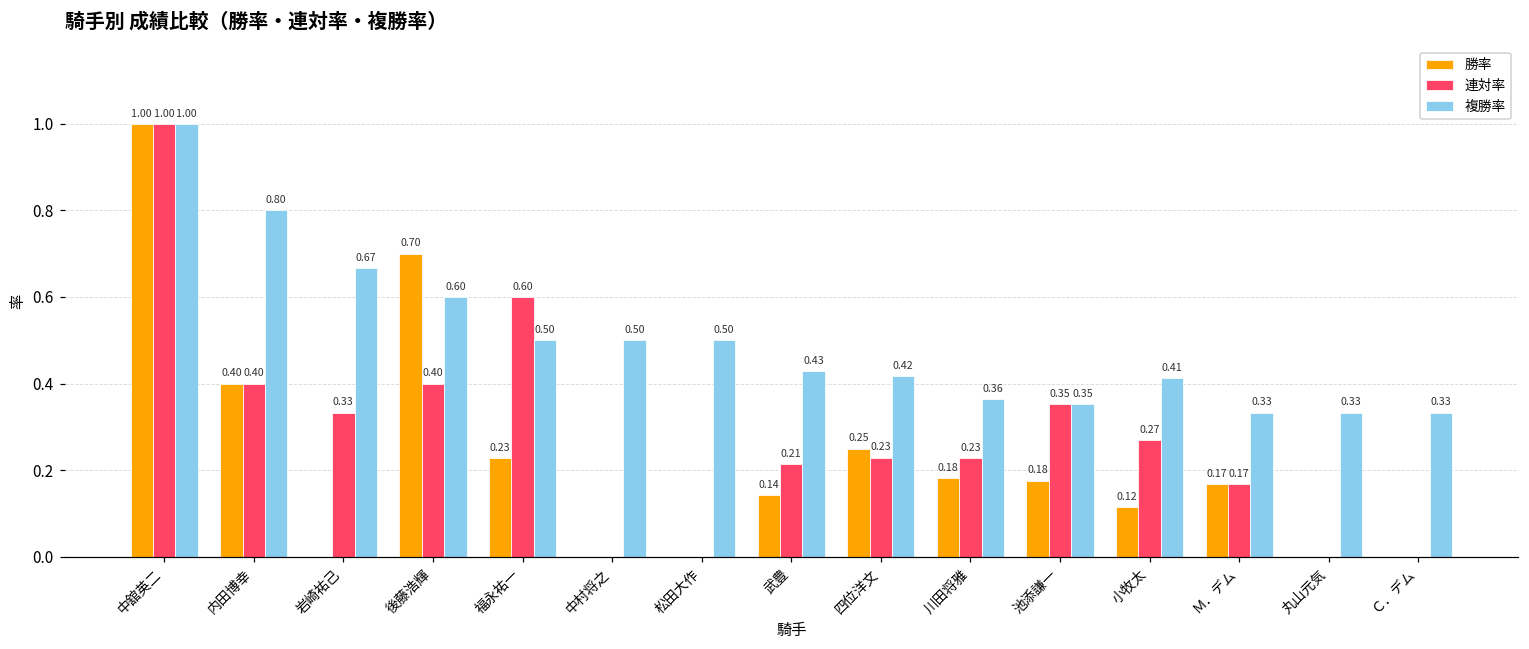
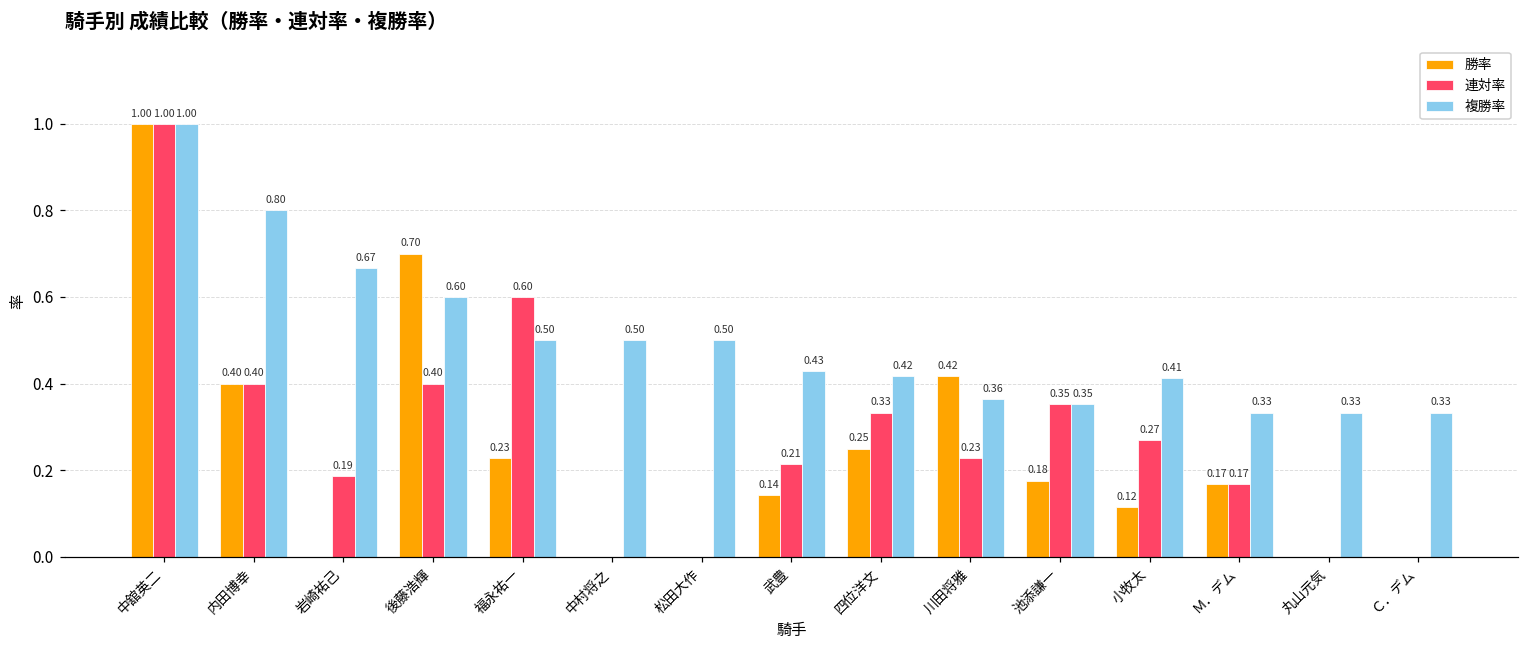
  {
    "勝率": {
      "中舘英二": 1.00,
      "内田博幸": 0.40,
      "後藤浩輝": 0.70,
      "福永祐一": 0.23,
      "武豊": 0.14,
      "四位洋文": 0.25,
-     "川田将雅": 0.18,
+     "川田将雅": 0.42,
      "池添謙一": 0.18,
      "小牧太": 0.12,
      "Ｍ．デム": 0.17
    },
    "連対率": {
      "中舘英二": 1.00,
      "内田博幸": 0.40,
-     "岩崎祐己": 0.33,
+     "岩崎祐己": 0.19,
      "後藤浩輝": 0.40,
      "福永祐一": 0.60,
      "武豊": 0.21,
-     "四位洋文": 0.23,
+     "四位洋文": 0.33,
      "川田将雅": 0.23,
      "池添謙一": 0.35,
      "小牧太": 0.27,
      "Ｍ．デム": 0.17
    },
    "複勝率": {
      "中舘英二": 1.00,
      "内田博幸": 0.80,
      "岩崎祐己": 0.67,
      "後藤浩輝": 0.60,
      "福永祐一": 0.50,
      "中村将之": 0.50,
      "松田大作": 0.50,
      "武豊": 0.43,
      "四位洋文": 0.42,
      "川田将雅": 0.36,
      "池添謙一": 0.35,
      "小牧太": 0.41,
      "Ｍ．デム": 0.33,
      "丸山元気": 0.33,
      "Ｃ．デム": 0.33
    }
  }
